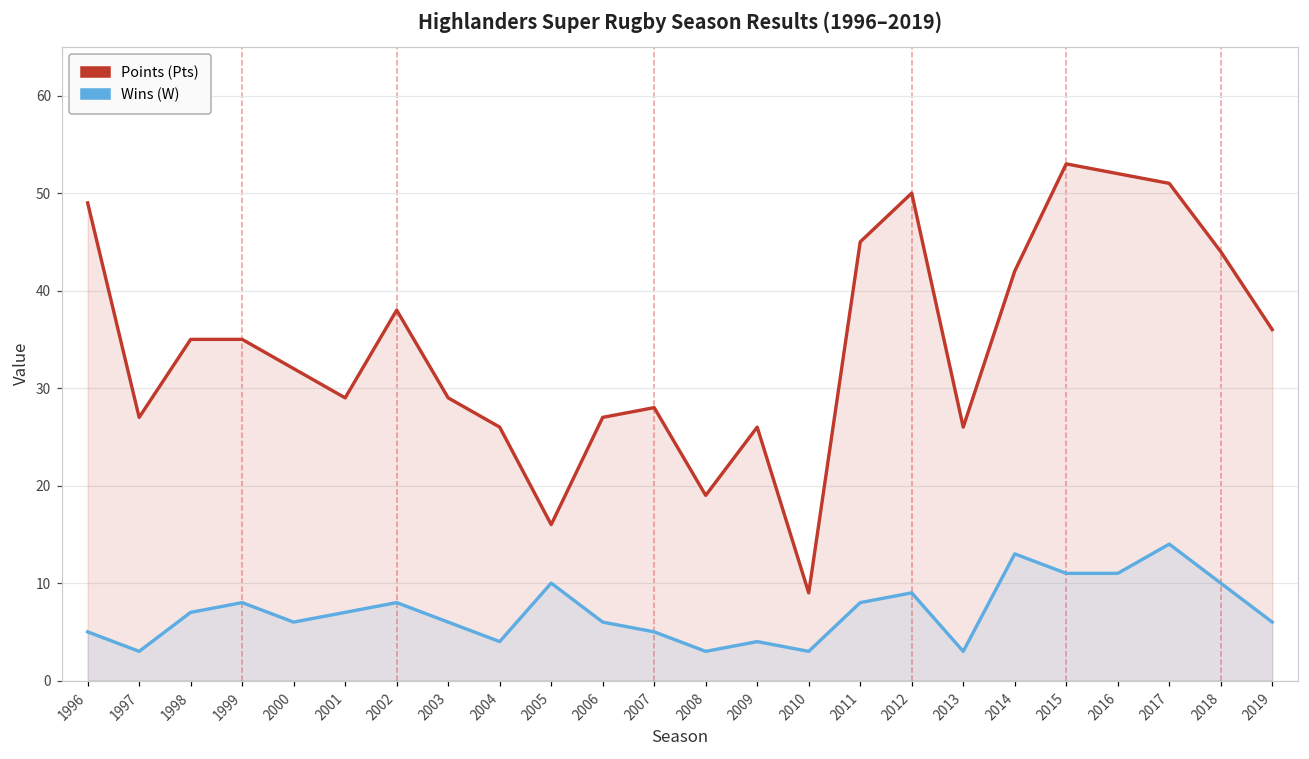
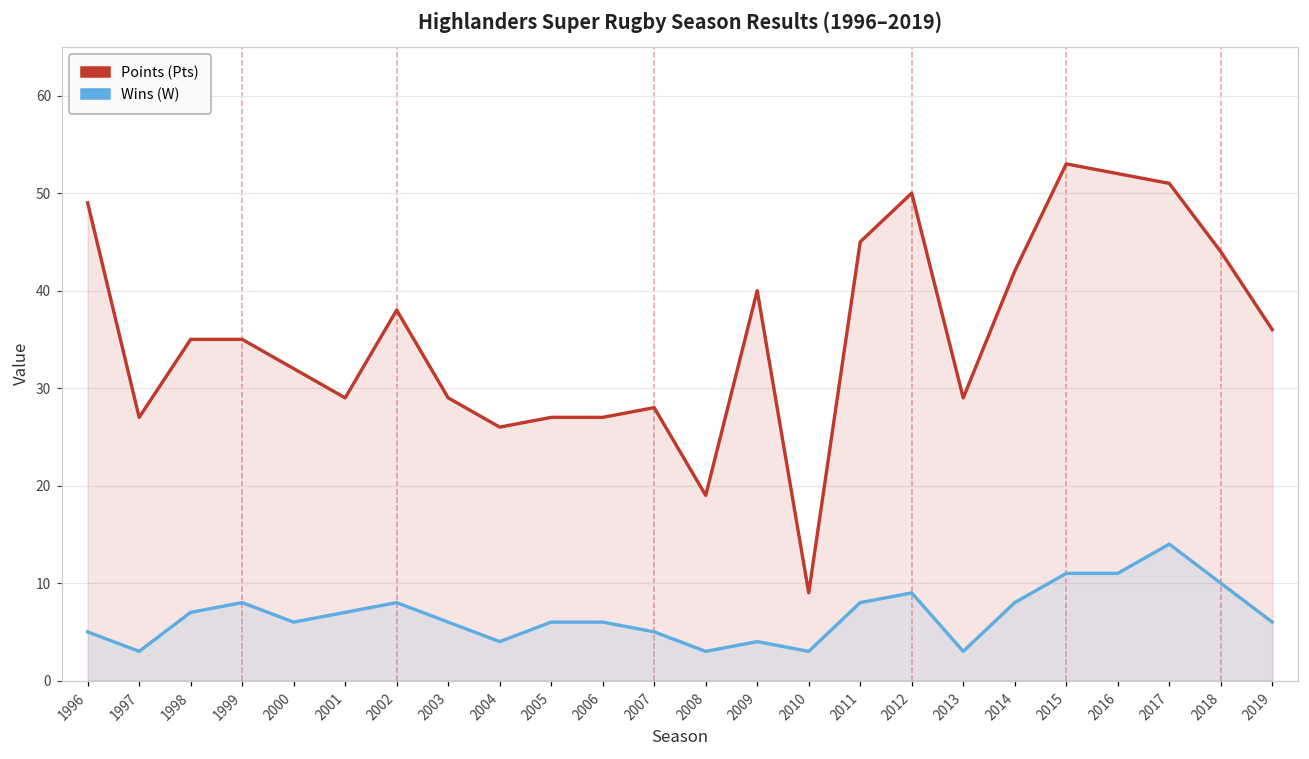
  {
    "Points (Pts)": {
      "1996": 49,
      "1997": 27,
      "1998": 35,
      "1999": 35,
      "2000": 32,
      "2001": 29,
      "2002": 38,
      "2003": 29,
      "2004": 26,
-     "2005": 16,
+     "2005": 27,
      "2006": 27,
      "2007": 28,
      "2008": 19,
-     "2009": 26,
+     "2009": 40,
      "2010": 9,
      "2011": 45,
      "2012": 50,
-     "2013": 26,
+     "2013": 29,
      "2014": 42,
      "2015": 53,
      "2016": 52,
      "2017": 51,
      "2018": 44,
      "2019": 36
    },
    "Wins (W)": {
      "1996": 5,
      "1997": 3,
      "1998": 7,
      "1999": 8,
      "2000": 6,
      "2001": 7,
      "2002": 8,
      "2003": 6,
      "2004": 4,
-     "2005": 10,
+     "2005": 6,
      "2006": 6,
      "2007": 5,
      "2008": 3,
      "2009": 4,
      "2010": 3,
      "2011": 8,
      "2012": 9,
      "2013": 3,
-     "2014": 13,
+     "2014": 8,
      "2015": 11,
      "2016": 11,
      "2017": 14,
      "2018": 10,
      "2019": 6
    }
  }
